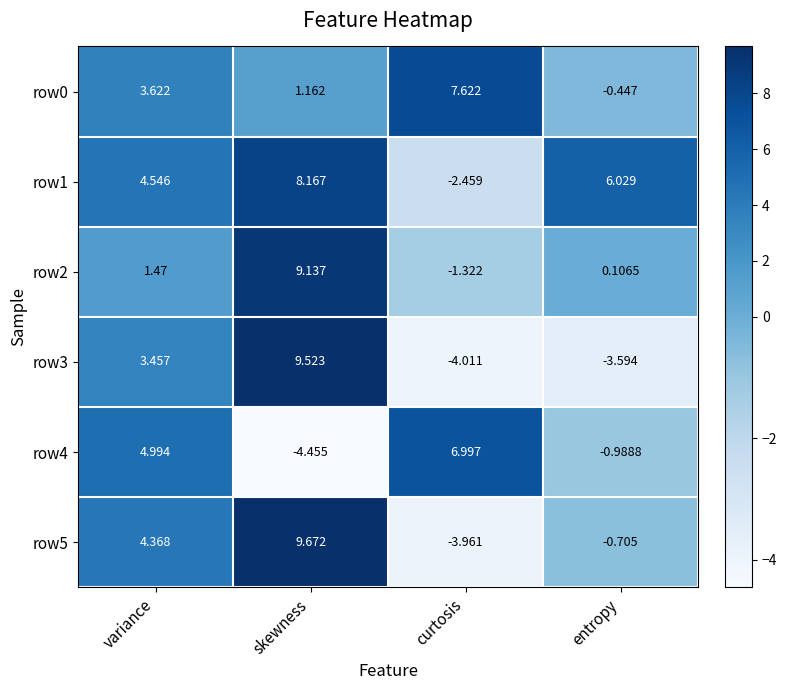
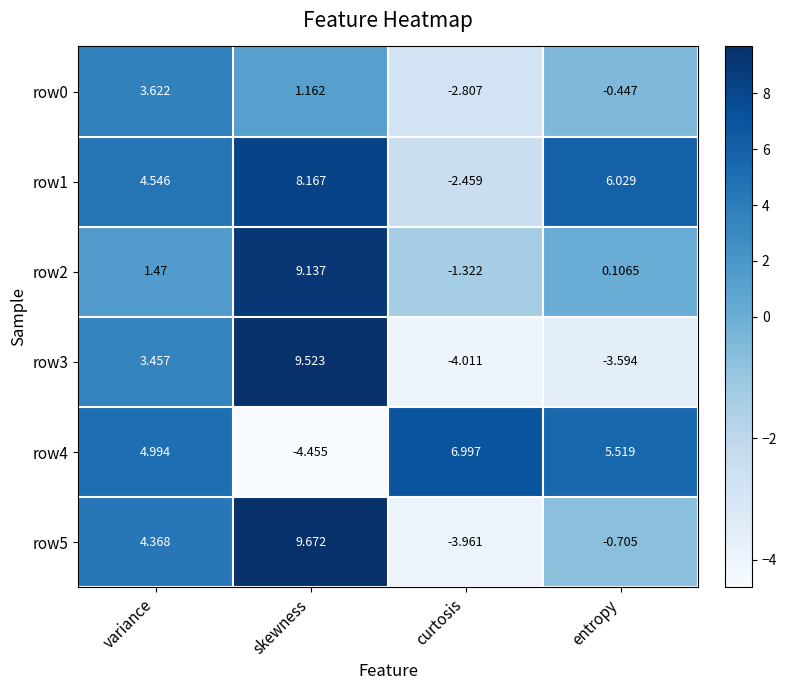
  {
    "row0": {
      "variance": 3.622,
      "skewness": 1.162,
-     "curtosis": 7.622,
+     "curtosis": -2.807,
      "entropy": -0.447
    },
    "row1": {
      "variance": 4.546,
      "skewness": 8.167,
      "curtosis": -2.459,
      "entropy": 6.029
    },
    "row2": {
      "variance": 1.47,
      "skewness": 9.137,
      "curtosis": -1.322,
      "entropy": 0.1065
    },
    "row3": {
      "variance": 3.457,
      "skewness": 9.523,
      "curtosis": -4.011,
      "entropy": -3.594
    },
    "row4": {
      "variance": 4.994,
      "skewness": -4.455,
      "curtosis": 6.997,
-     "entropy": -0.9888
+     "entropy": 5.519
    },
    "row5": {
      "variance": 4.368,
      "skewness": 9.672,
      "curtosis": -3.961,
      "entropy": -0.705
    }
  }
